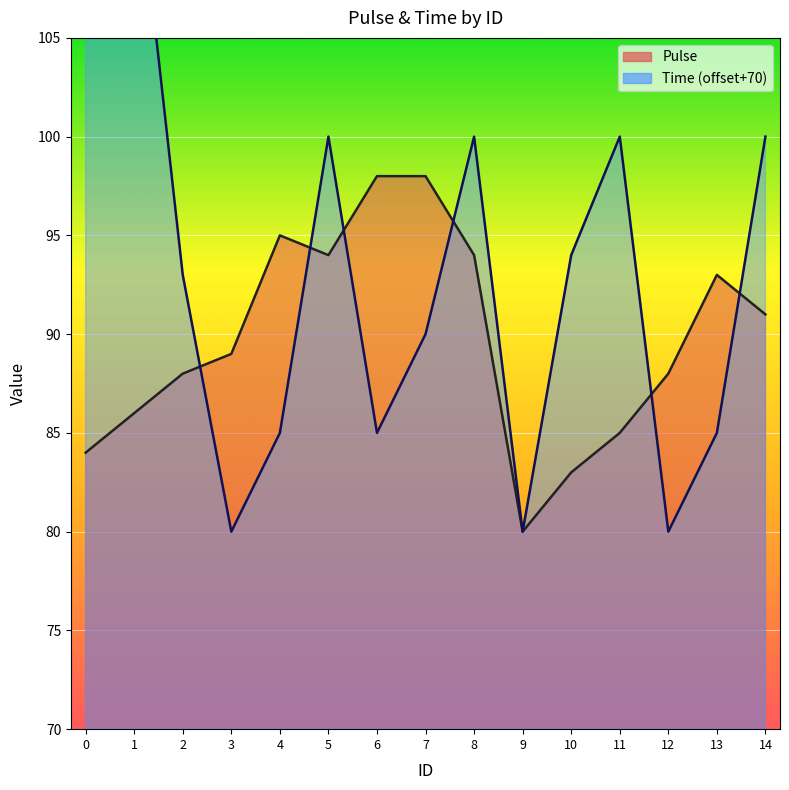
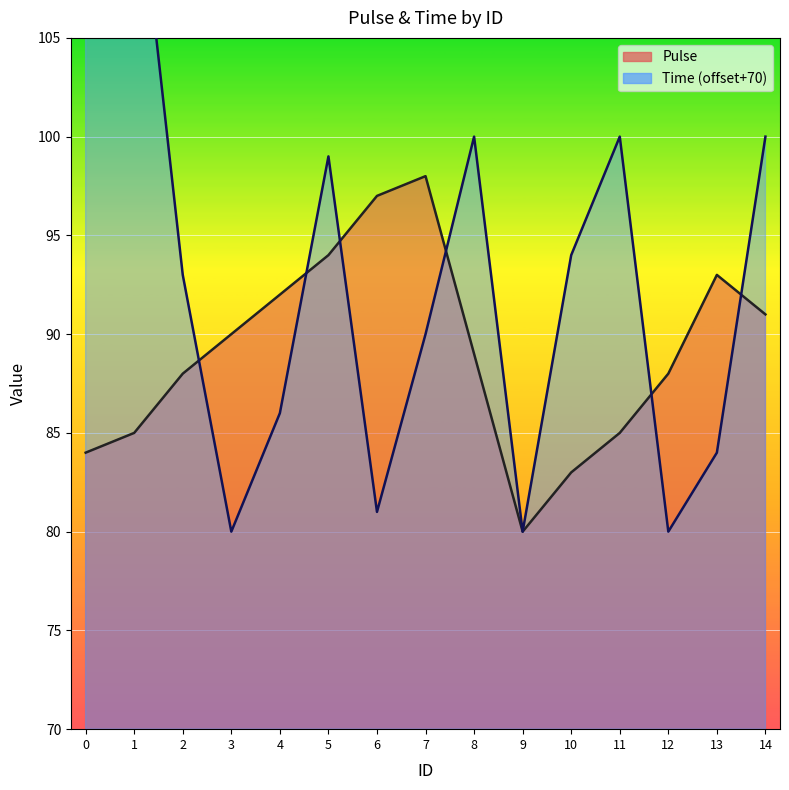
  {
    "Pulse": {
      "0": 84,
-     "1": 86,
+     "1": 85,
      "2": 88,
-     "3": 89,
-     "4": 95,
+     "3": 90,
+     "4": 92,
      "5": 94,
-     "6": 98,
+     "6": 97,
      "7": 98,
-     "8": 94,
+     "8": 89,
      "10": 83,
      "11": 85,
      "12": 88,
      "13": 93,
      "14": 91
    },
    "Time (offset+70)": {
      "2": 93.0,
      "3": 80.0,
-     "4": 85.0,
-     "5": 100.0,
-     "6": 85.0,
+     "4": 86.0,
+     "5": 99.0,
+     "6": 81.0,
      "7": 90.0,
      "8": 100.0,
      "10": 94.0,
      "11": 100.0,
      "12": 80.0,
-     "13": 85.0,
+     "13": 84.0,
      "14": 100.0
    }
  }
